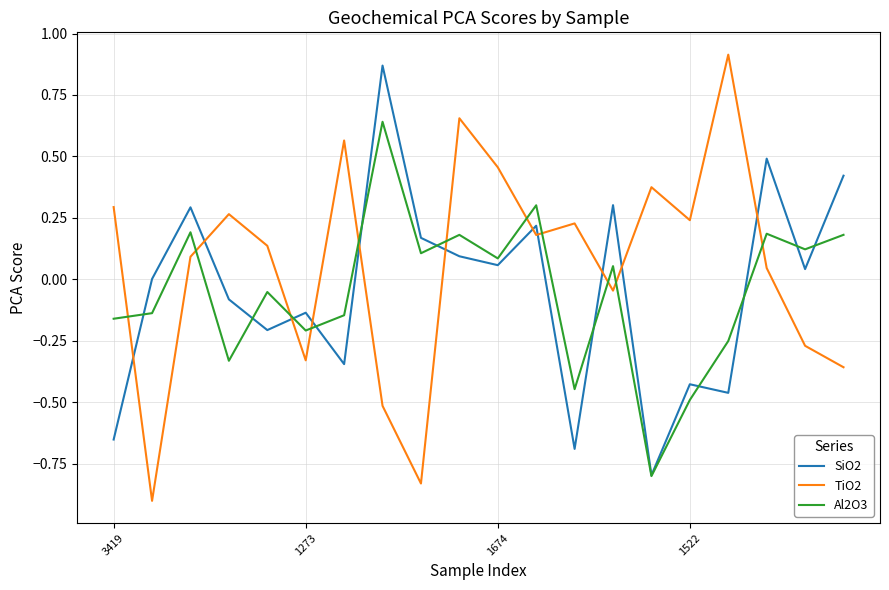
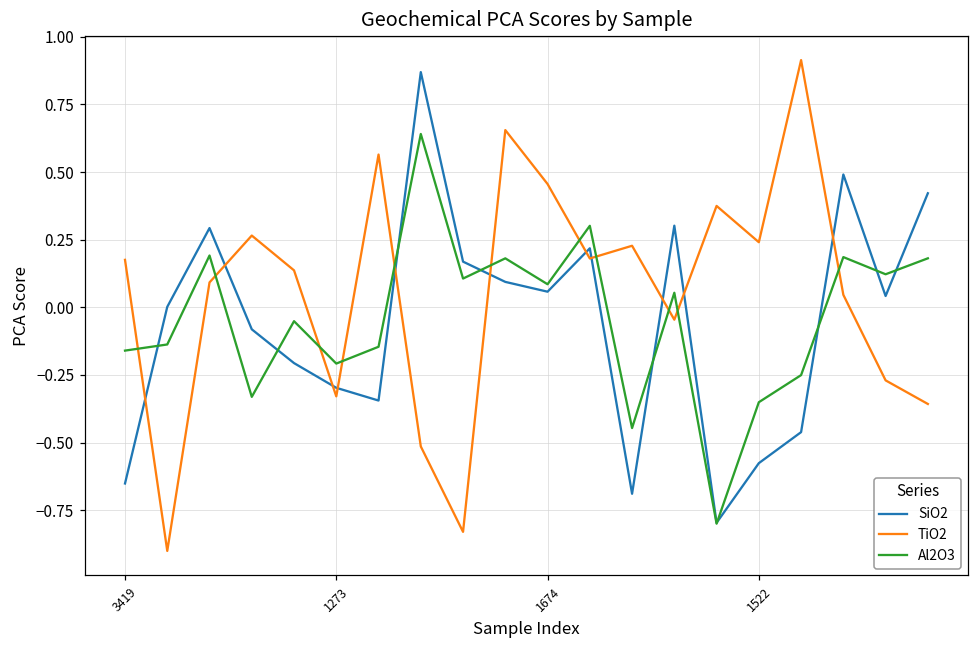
  {
    "SiO2": {
      "3419": -0.65,
-     "1273": -0.14,
+     "1273": -0.30,
      "1674": 0.06,
-     "1522": -0.43
+     "1522": -0.58
    },
    "TiO2": {
-     "3419": 0.29,
+     "3419": 0.18,
      "1273": -0.33,
      "1674": 0.46,
      "1522": 0.24
    },
    "Al2O3": {
      "3419": -0.16,
      "1273": -0.21,
      "1674": 0.09,
-     "1522": -0.49
+     "1522": -0.35
    }
  }
